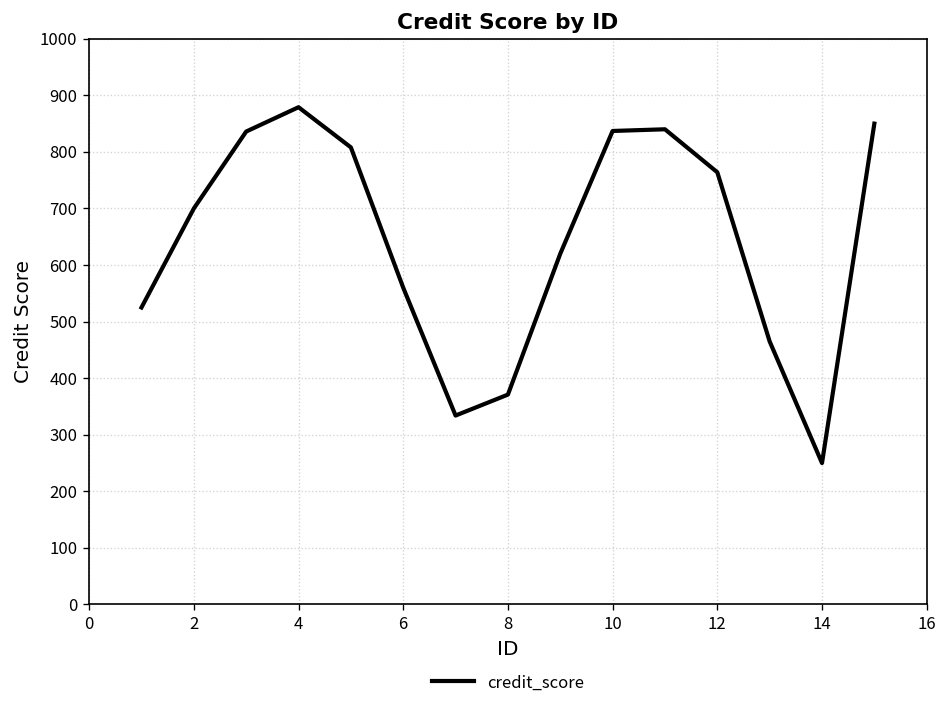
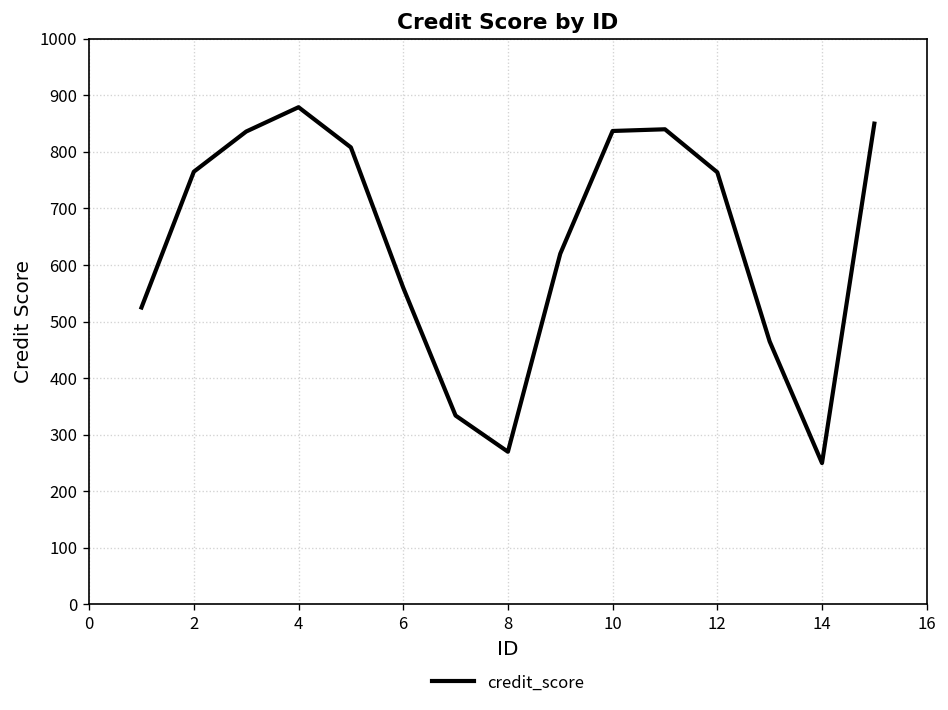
  {
-   "2": 700,
+   "2": 770,
    "4": 880,
    "6": 560,
-   "8": 370,
+   "8": 270,
    "10": 840,
    "12": 760,
    "14": 250
  }
